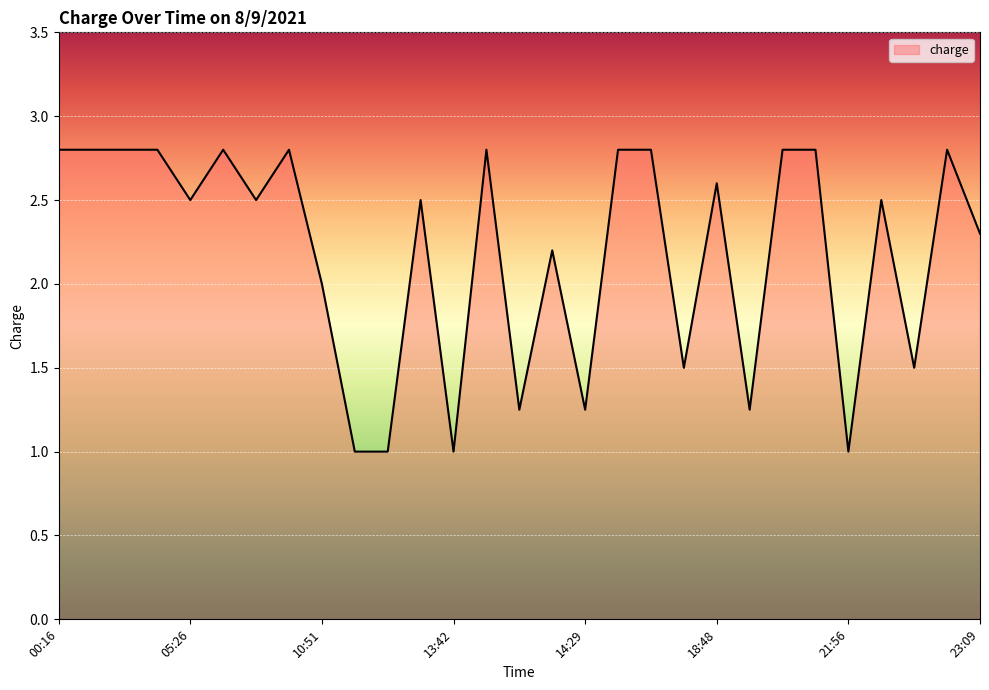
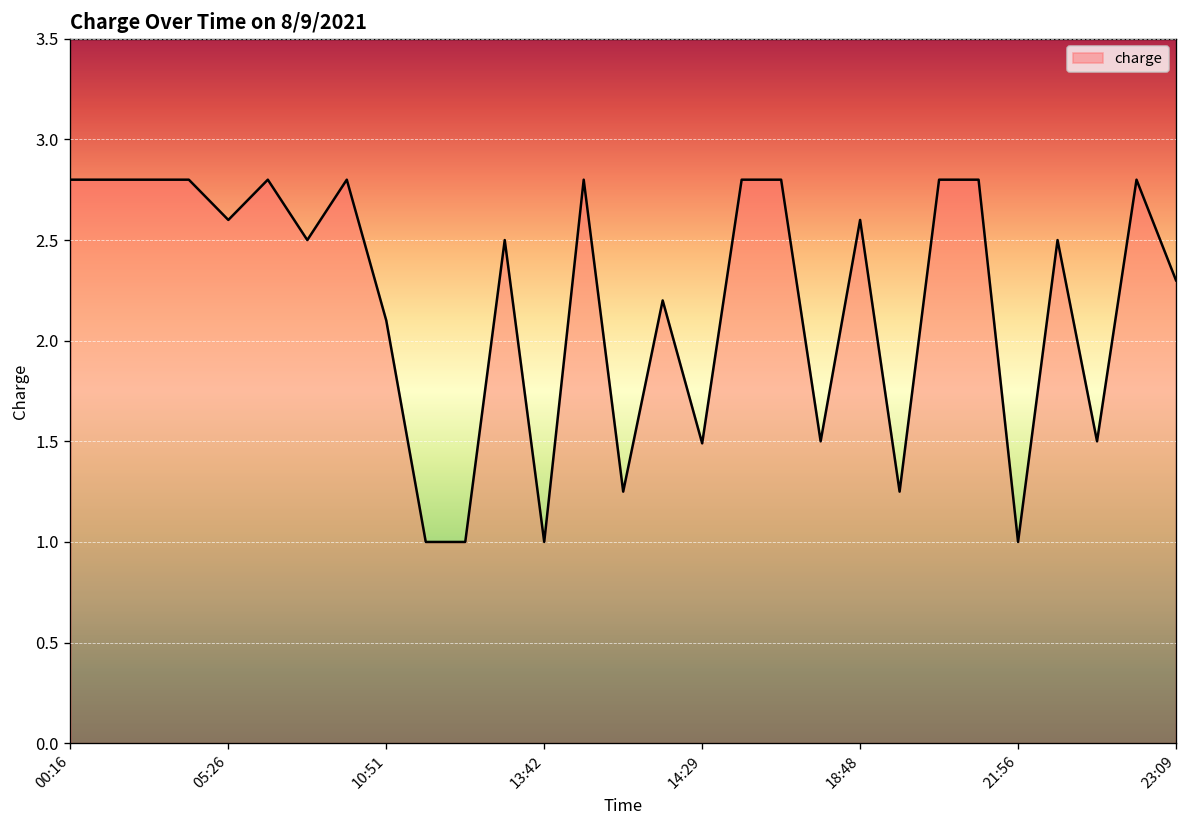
  {
    "00:16": 2.80,
-   "05:26": 2.5,
-   "10:51": 2.0,
+   "05:26": 2.6,
+   "10:51": 2.1,
    "13:42": 1.00,
-   "14:29": 1.25,
+   "14:29": 1.49,
    "18:48": 2.60,
    "21:56": 1.00,
    "23:09": 2.30
  }
